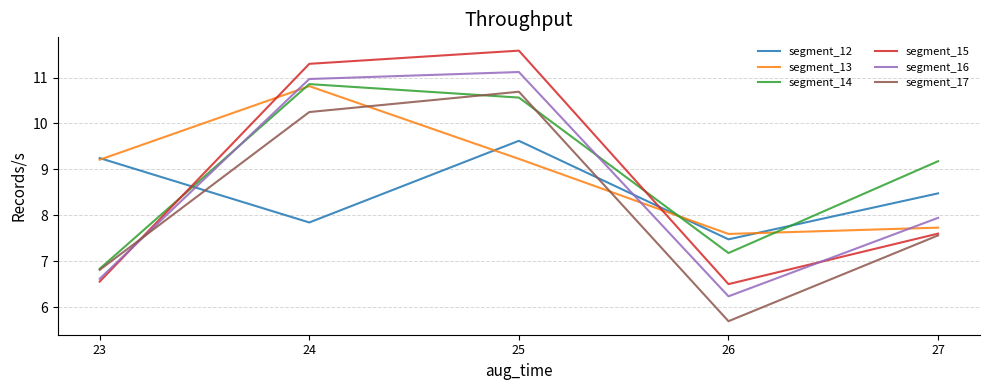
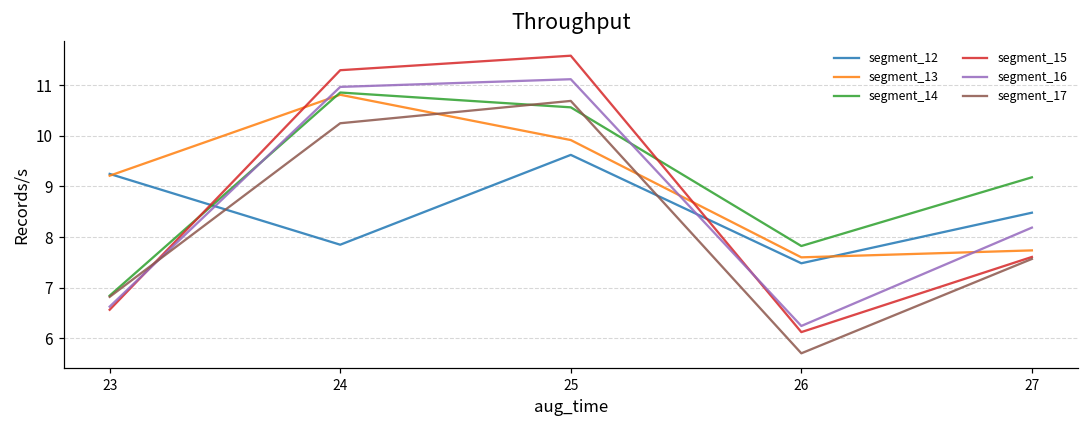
  {
    "segment_12": {
      "24": 7.8,
      "25": 9.6,
      "26": 7.5,
      "27": 8.5
    },
    "segment_13": {
-     "25": 9.2,
+     "25": 9.9,
      "26": 7.6,
      "27": 7.7
    },
    "segment_14": {
      "25": 10.6,
-     "26": 7.2,
+     "26": 7.8,
      "27": 9.2
    },
    "segment_15": {
      "23": 6.6,
      "24": 11.3,
      "25": 11.6,
-     "26": 6.5
+     "26": 6.1
    },
    "segment_16": {
      "23": 6.6,
      "24": 11.0,
      "25": 11.1,
      "26": 6.2,
-     "27": 7.9
+     "27": 8.2
    },
    "segment_17": {
      "24": 10.2,
      "25": 10.7,
      "26": 5.7
    }
  }
